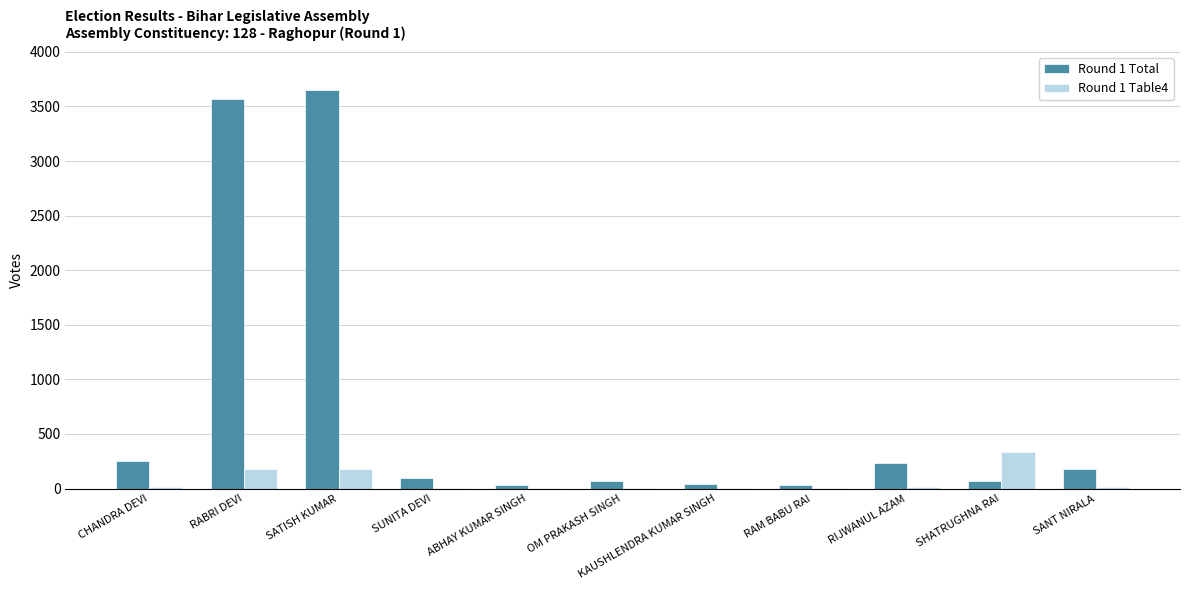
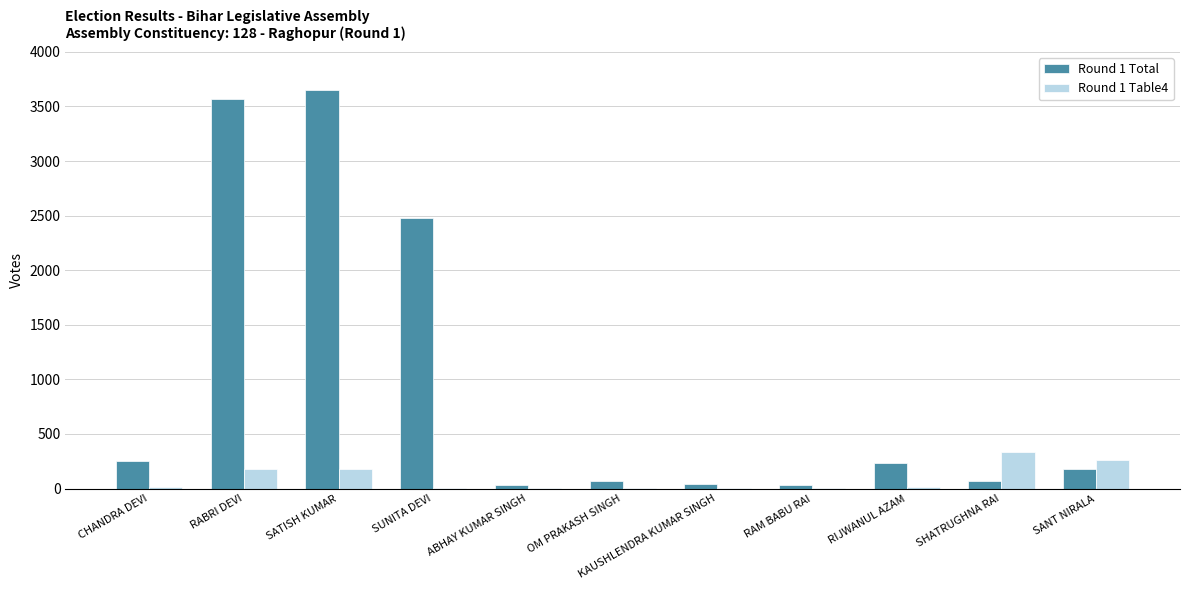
  {
    "Round 1 Total": {
      "CHANDRA DEVI": 250,
      "RABRI DEVI": 3570,
      "SATISH KUMAR": 3650,
-     "SUNITA DEVI": 90,
+     "SUNITA DEVI": 2480,
      "ABHAY KUMAR SINGH": 30,
      "OM PRAKASH SINGH": 70,
      "KAUSHLENDRA KUMAR SINGH": 40,
      "RAM BABU RAI": 30,
      "RIJWANUL AZAM": 240,
      "SHATRUGHNA RAI": 70,
      "SANT NIRALA": 180
    },
    "Round 1 Table4": {
      "RABRI DEVI": 180,
      "SATISH KUMAR": 180,
      "SHATRUGHNA RAI": 340,
-     "SANT NIRALA": 10
+     "SANT NIRALA": 260
    }
  }
